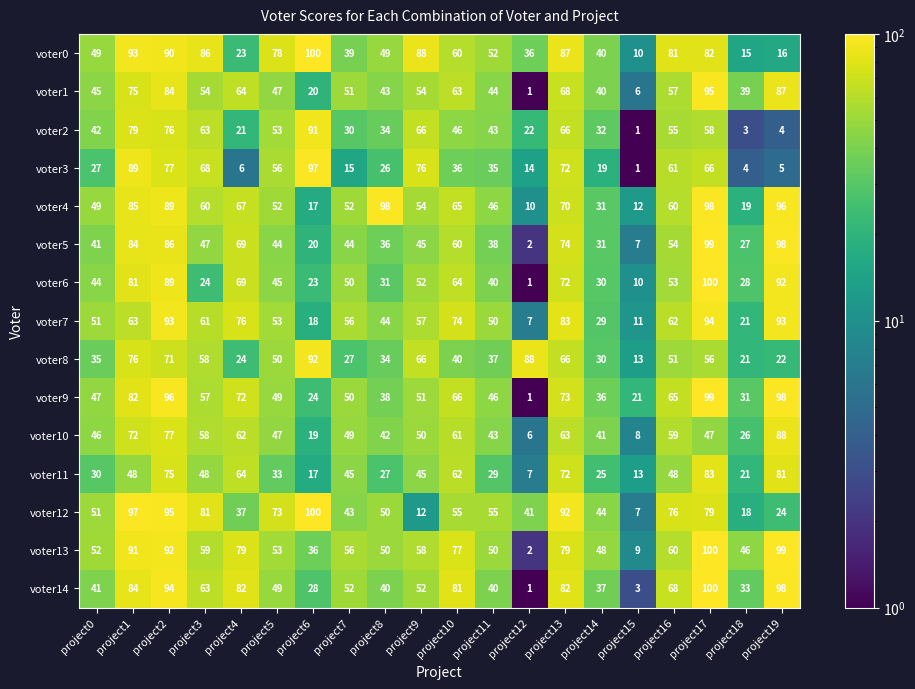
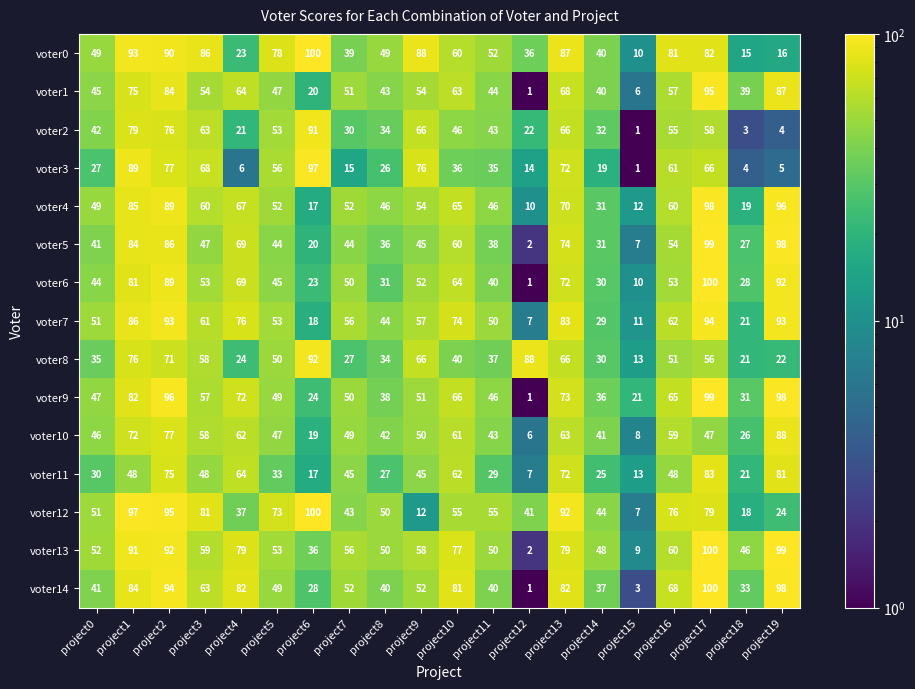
  {
    "voter4": {
      "project0": 49,
      "project1": 85,
      "project2": 89,
      "project3": 60,
      "project4": 67,
      "project5": 52,
      "project6": 17,
      "project7": 52,
-     "project8": 98,
+     "project8": 46,
      "project9": 54,
      "project10": 65,
      "project11": 46,
      "project12": 10,
      "project13": 70,
      "project14": 31,
      "project15": 12,
      "project16": 60,
      "project17": 98,
      "project18": 19,
      "project19": 96
    },
    "voter6": {
      "project0": 44,
      "project1": 81,
      "project2": 89,
-     "project3": 24,
+     "project3": 53,
      "project4": 69,
      "project5": 45,
      "project6": 23,
      "project7": 50,
      "project8": 31,
      "project9": 52,
      "project10": 64,
      "project11": 40,
      "project12": 1,
      "project13": 72,
      "project14": 30,
      "project15": 10,
      "project16": 53,
      "project17": 100,
      "project18": 28,
      "project19": 92
    },
    "voter7": {
      "project0": 51,
-     "project1": 63,
+     "project1": 86,
      "project2": 93,
      "project3": 61,
      "project4": 76,
      "project5": 53,
      "project6": 18,
      "project7": 56,
      "project8": 44,
      "project9": 57,
      "project10": 74,
      "project11": 50,
      "project12": 7,
      "project13": 83,
      "project14": 29,
      "project15": 11,
      "project16": 62,
      "project17": 94,
      "project18": 21,
      "project19": 93
    }
  }
